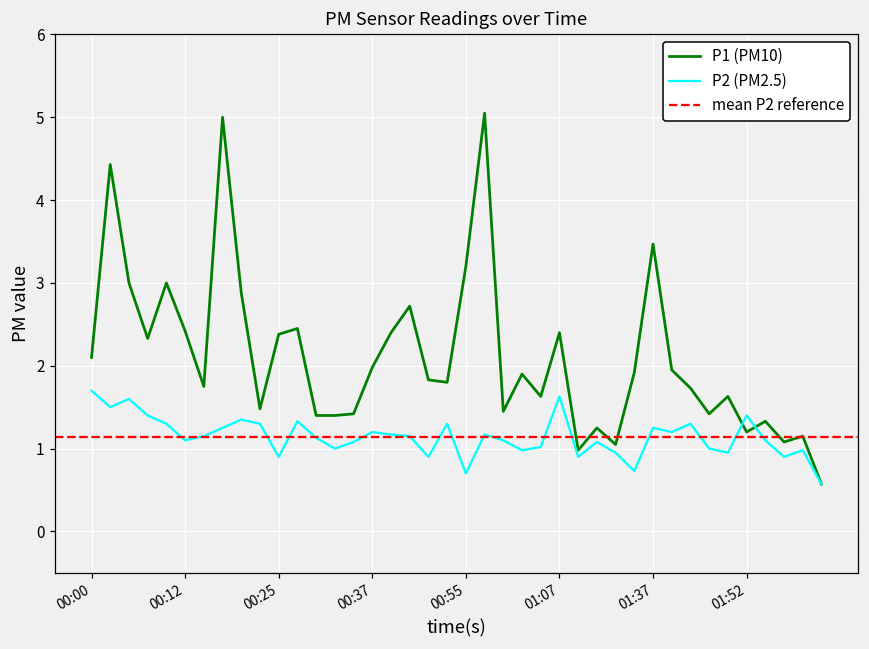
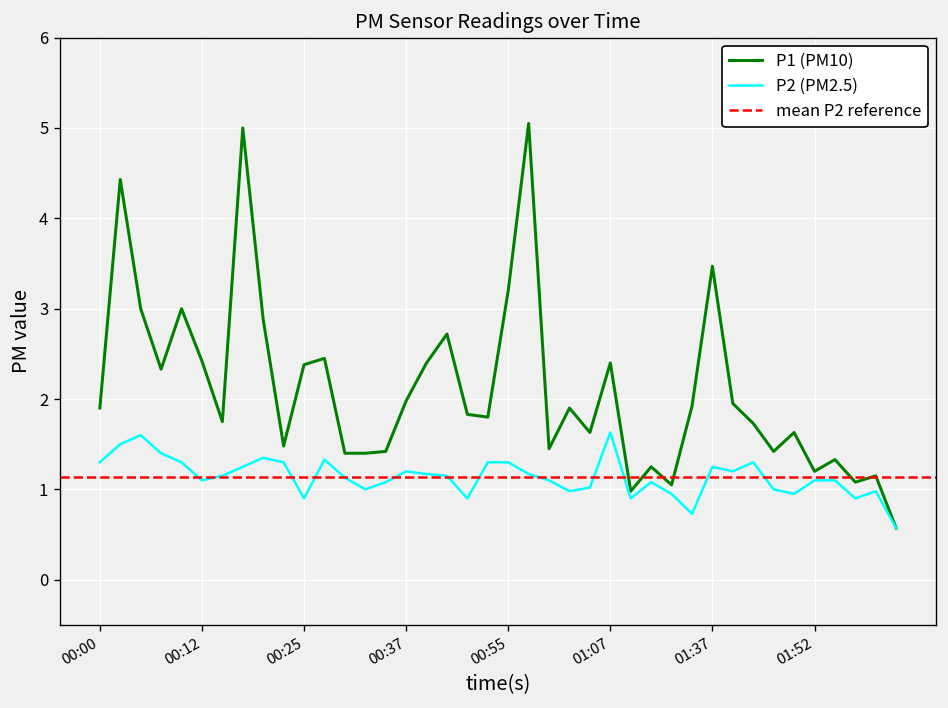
  {
    "P1 (PM10)": {
-     "00:00": 2.1,
+     "00:00": 1.9,
      "00:12": 2.4,
      "00:25": 2.4,
      "00:37": 2.0,
      "00:55": 3.2,
      "01:07": 2.4,
      "01:37": 3.5,
      "01:52": 1.2
    },
    "P2 (PM2.5)": {
-     "00:00": 1.7,
+     "00:00": 1.3,
      "00:12": 1.1,
      "00:25": 0.9,
      "00:37": 1.2,
-     "00:55": 0.7,
+     "00:55": 1.3,
      "01:07": 1.6,
      "01:37": 1.3,
-     "01:52": 1.4
+     "01:52": 1.1
    }
  }
